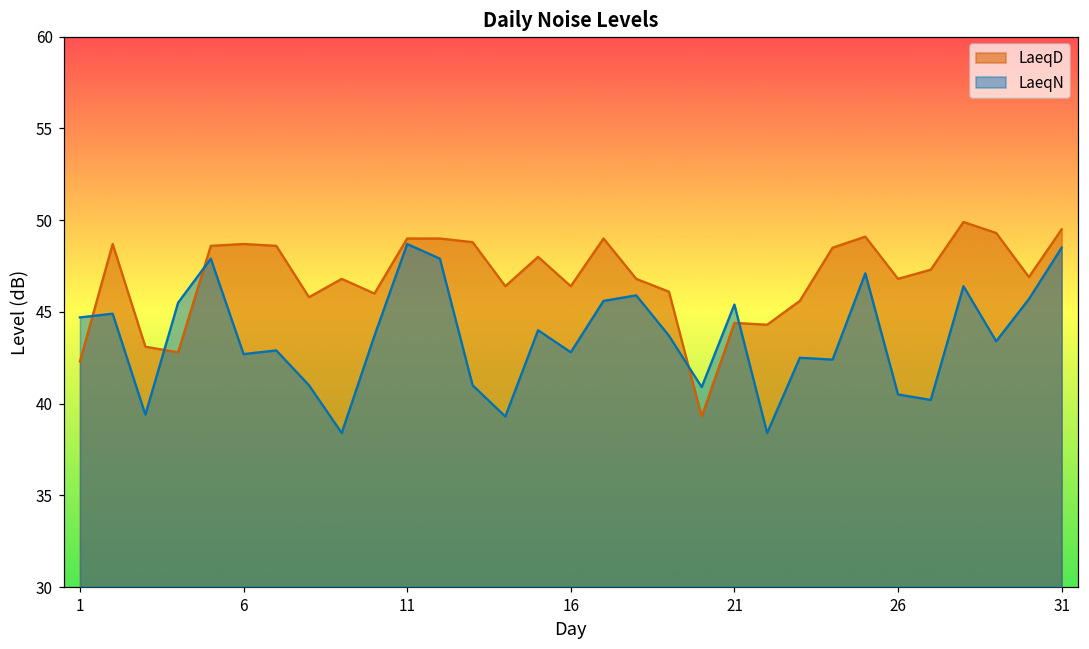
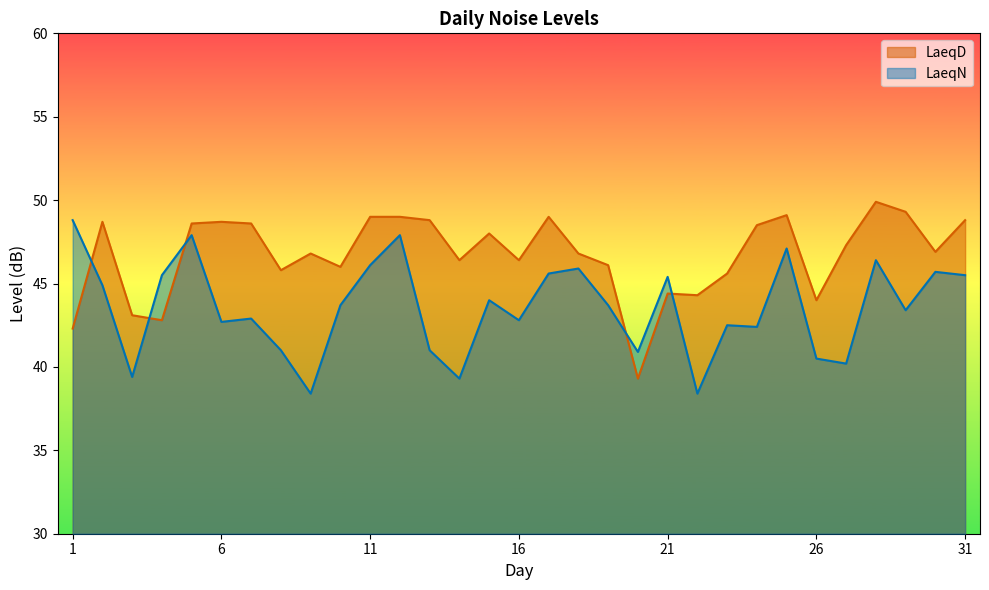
  {
    "LaeqD": {
      "1": 42.3,
      "6": 48.7,
      "11": 49.0,
      "16": 46.4,
      "21": 44.4,
-     "26": 46.8,
-     "31": 49.5
+     "26": 44.0,
+     "31": 48.8
    },
    "LaeqN": {
-     "1": 44.7,
+     "1": 48.8,
      "6": 42.7,
-     "11": 48.7,
+     "11": 46.1,
      "16": 42.8,
      "21": 45.4,
      "26": 40.5,
-     "31": 48.5
+     "31": 45.5
    }
  }
